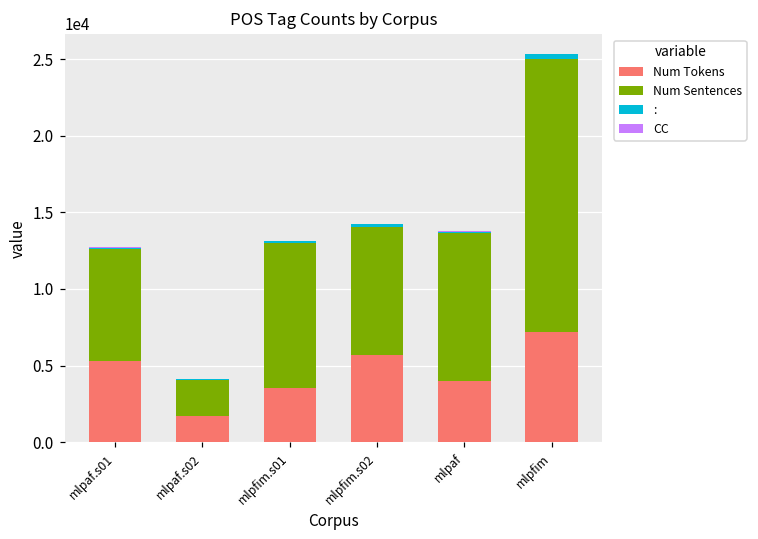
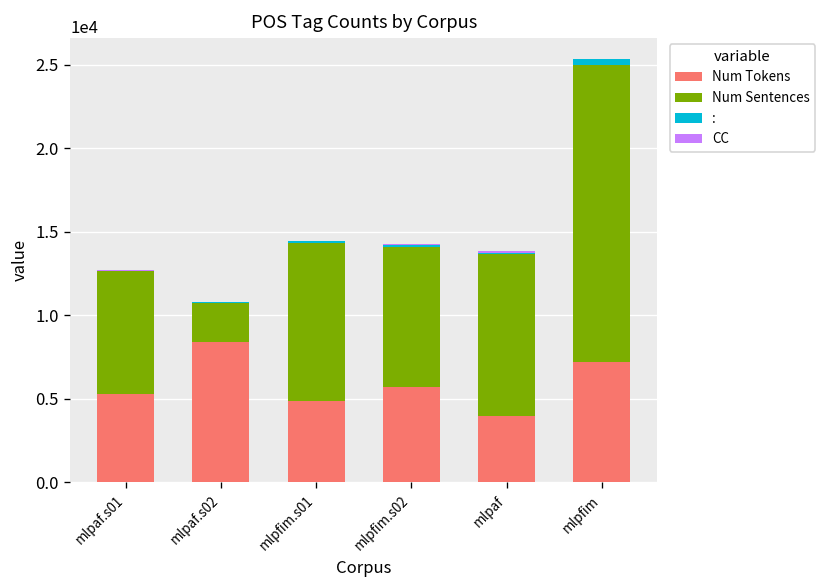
  {
    "Num Tokens": {
      "mlpaf.s01": 5300,
-     "mlpaf.s02": 1700,
-     "mlpfim.s01": 3500,
+     "mlpaf.s02": 8400,
+     "mlpfim.s01": 4900,
      "mlpfim.s02": 5700,
      "mlpaf": 4000,
      "mlpfim": 7200
    },
    "Num Sentences": {
      "mlpaf.s01": 7400,
      "mlpaf.s02": 2300,
      "mlpfim.s01": 9500,
      "mlpfim.s02": 8300,
      "mlpaf": 9700,
      "mlpfim": 17800
    },
    ":": {
      "mlpfim": 300
    }
  }
